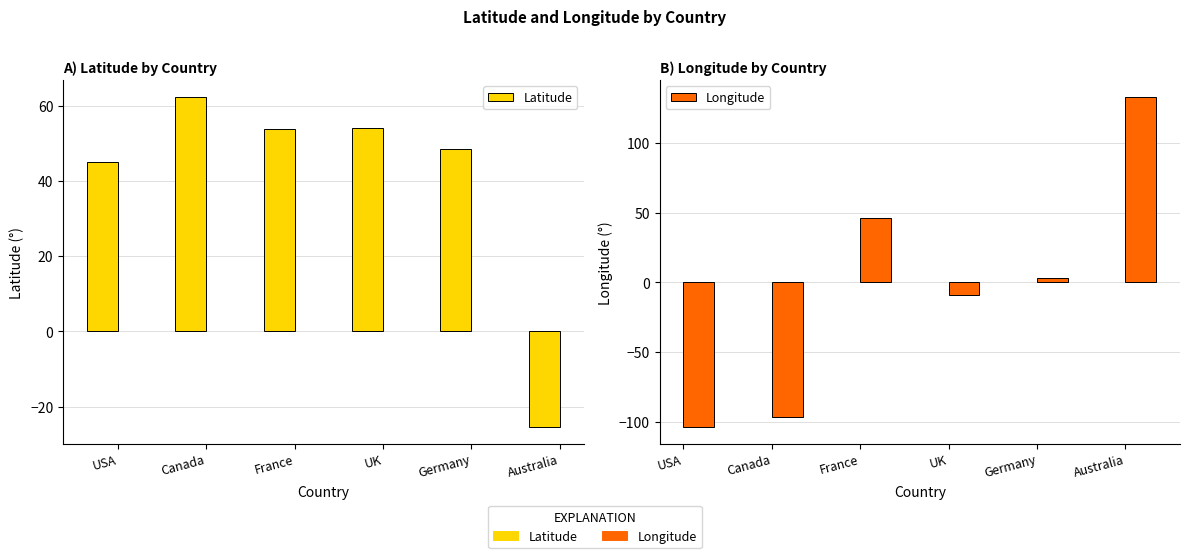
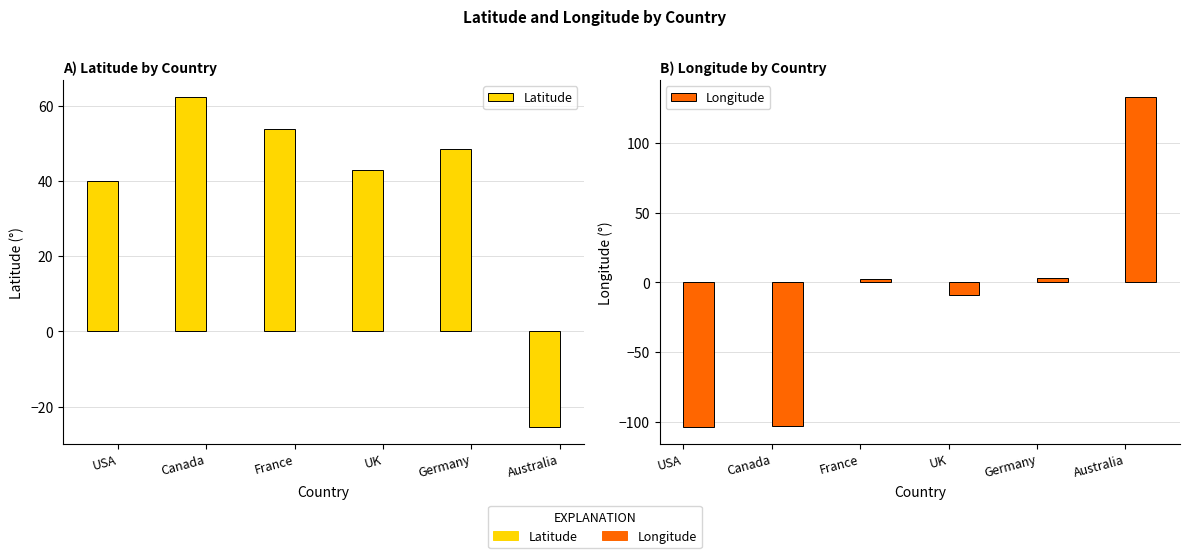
  {
    "A) Latitude by Country": {
-     "USA": 45,
+     "USA": 40,
      "Canada": 62,
      "France": 54,
-     "UK": 54,
+     "UK": 43,
      "Germany": 49,
      "Australia": -25
    },
    "B) Longitude by Country": {
      "USA": -104,
-     "Canada": -97,
-     "France": 46,
+     "Canada": -103,
+     "France": 2,
      "UK": -9,
      "Germany": 4,
      "Australia": 133
    }
  }
